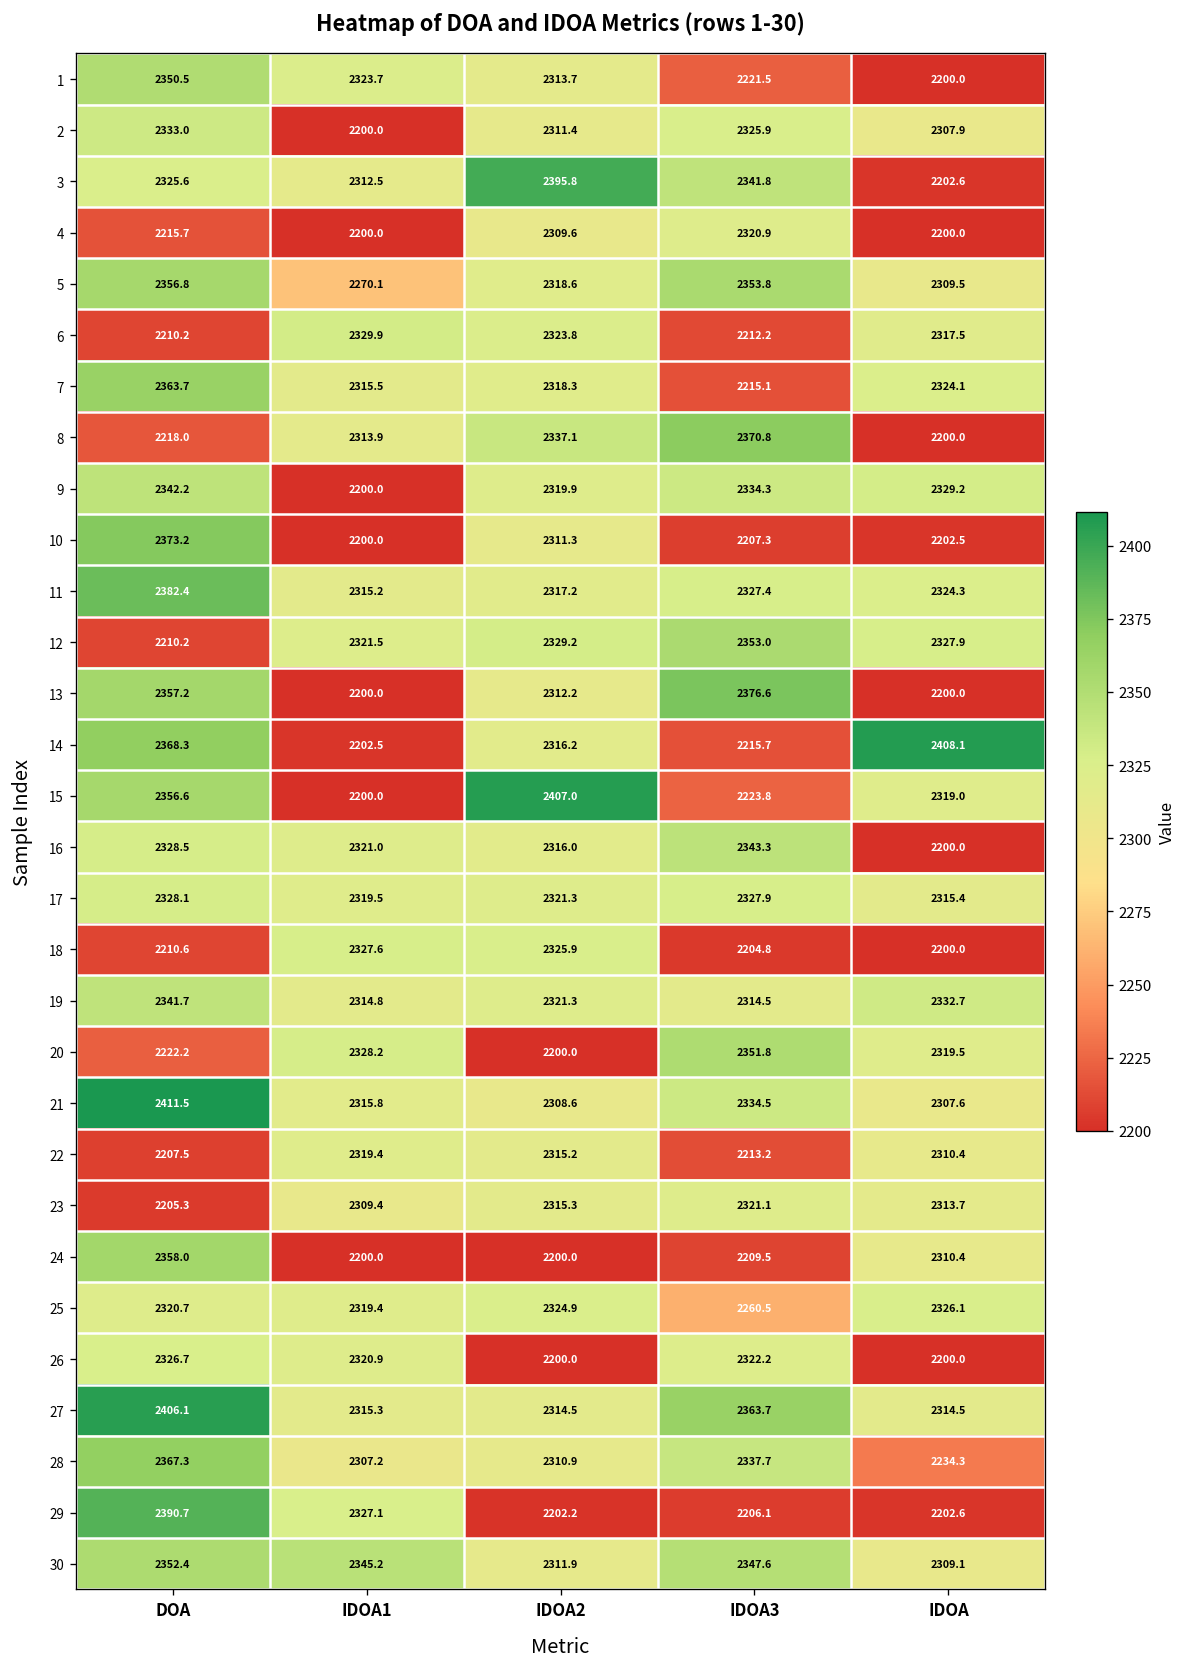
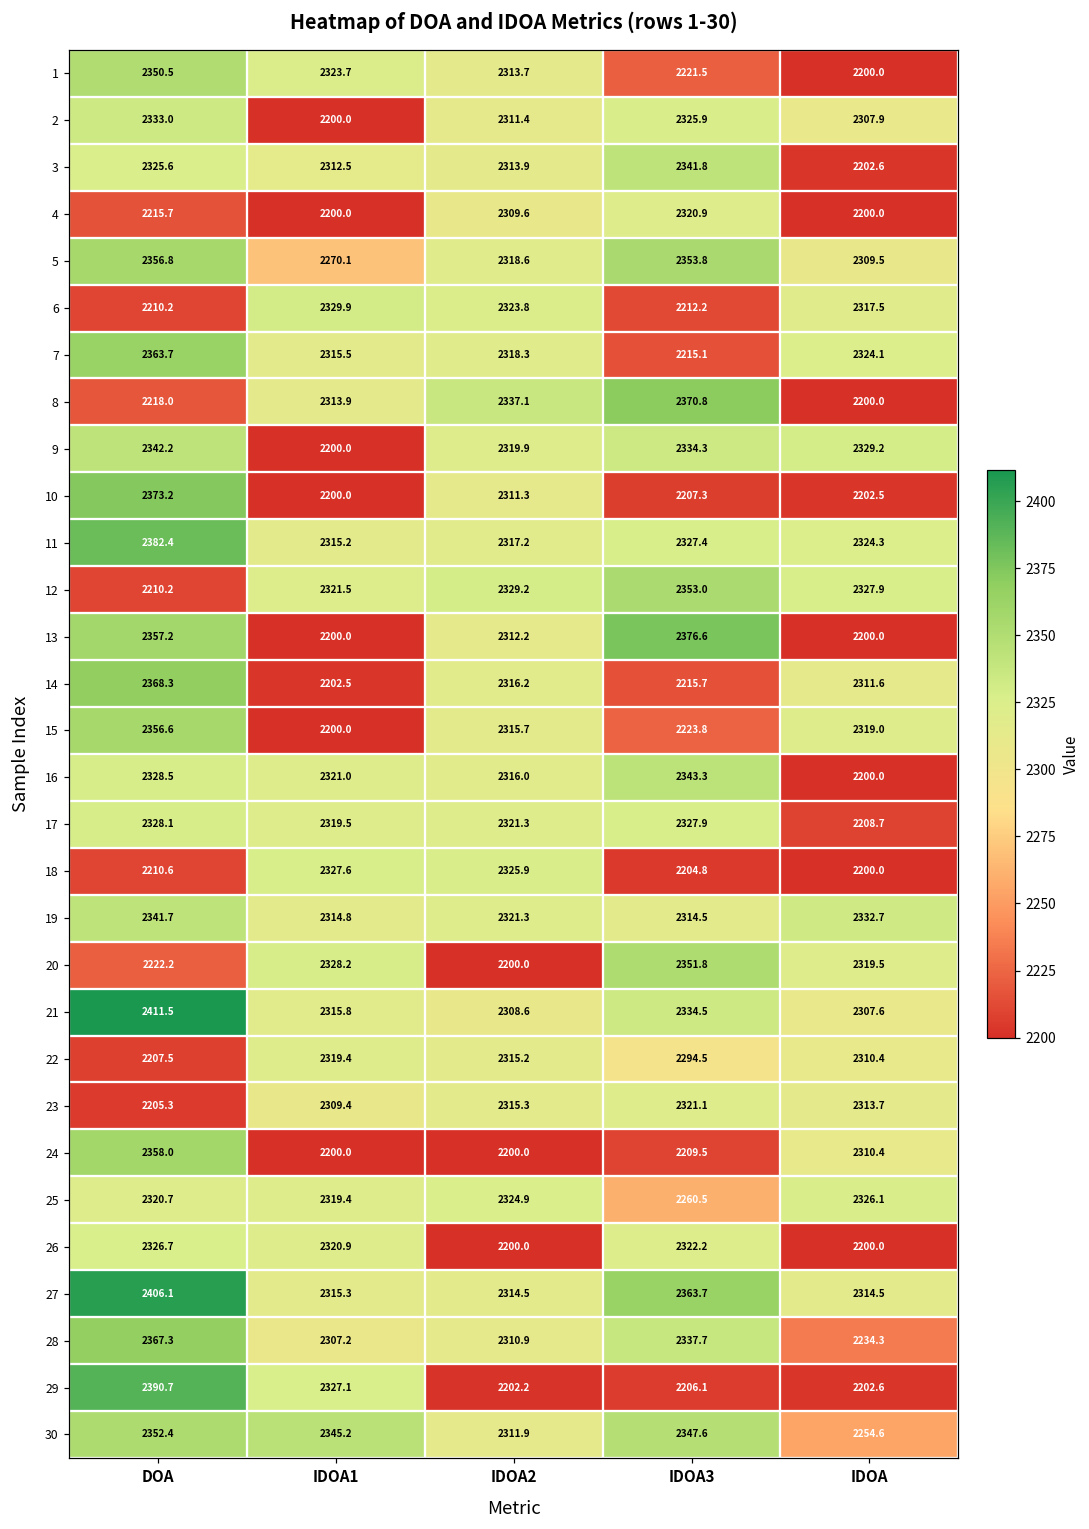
  {
    "1": {
      "DOA": 2350.5,
      "IDOA1": 2323.7,
      "IDOA2": 2313.7,
      "IDOA3": 2221.5,
      "IDOA": 2200.0
    },
    "2": {
      "DOA": 2333.0,
      "IDOA1": 2200.0,
      "IDOA2": 2311.4,
      "IDOA3": 2325.9,
      "IDOA": 2307.9
    },
    "3": {
      "DOA": 2325.6,
      "IDOA1": 2312.5,
-     "IDOA2": 2395.8,
+     "IDOA2": 2313.9,
      "IDOA3": 2341.8,
      "IDOA": 2202.6
    },
    "4": {
      "DOA": 2215.7,
      "IDOA1": 2200.0,
      "IDOA2": 2309.6,
      "IDOA3": 2320.9,
      "IDOA": 2200.0
    },
    "5": {
      "DOA": 2356.8,
      "IDOA1": 2270.1,
      "IDOA2": 2318.6,
      "IDOA3": 2353.8,
      "IDOA": 2309.5
    },
    "6": {
      "DOA": 2210.2,
      "IDOA1": 2329.9,
      "IDOA2": 2323.8,
      "IDOA3": 2212.2,
      "IDOA": 2317.5
    },
    "7": {
      "DOA": 2363.7,
      "IDOA1": 2315.5,
      "IDOA2": 2318.3,
      "IDOA3": 2215.1,
      "IDOA": 2324.1
    },
    "8": {
      "DOA": 2218.0,
      "IDOA1": 2313.9,
      "IDOA2": 2337.1,
      "IDOA3": 2370.8,
      "IDOA": 2200.0
    },
    "9": {
      "DOA": 2342.2,
      "IDOA1": 2200.0,
      "IDOA2": 2319.9,
      "IDOA3": 2334.3,
      "IDOA": 2329.2
    },
    "10": {
      "DOA": 2373.2,
      "IDOA1": 2200.0,
      "IDOA2": 2311.3,
      "IDOA3": 2207.3,
      "IDOA": 2202.5
    },
    "11": {
      "DOA": 2382.4,
      "IDOA1": 2315.2,
      "IDOA2": 2317.2,
      "IDOA3": 2327.4,
      "IDOA": 2324.3
    },
    "12": {
      "DOA": 2210.2,
      "IDOA1": 2321.5,
      "IDOA2": 2329.2,
      "IDOA3": 2353.0,
      "IDOA": 2327.9
    },
    "13": {
      "DOA": 2357.2,
      "IDOA1": 2200.0,
      "IDOA2": 2312.2,
      "IDOA3": 2376.6,
      "IDOA": 2200.0
    },
    "14": {
      "DOA": 2368.3,
      "IDOA1": 2202.5,
      "IDOA2": 2316.2,
      "IDOA3": 2215.7,
-     "IDOA": 2408.1
+     "IDOA": 2311.6
    },
    "15": {
      "DOA": 2356.6,
      "IDOA1": 2200.0,
-     "IDOA2": 2407.0,
+     "IDOA2": 2315.7,
      "IDOA3": 2223.8,
      "IDOA": 2319.0
    },
    "16": {
      "DOA": 2328.5,
      "IDOA1": 2321.0,
      "IDOA2": 2316.0,
      "IDOA3": 2343.3,
      "IDOA": 2200.0
    },
    "17": {
      "DOA": 2328.1,
      "IDOA1": 2319.5,
      "IDOA2": 2321.3,
      "IDOA3": 2327.9,
-     "IDOA": 2315.4
+     "IDOA": 2208.7
    },
    "18": {
      "DOA": 2210.6,
      "IDOA1": 2327.6,
      "IDOA2": 2325.9,
      "IDOA3": 2204.8,
      "IDOA": 2200.0
    },
    "19": {
      "DOA": 2341.7,
      "IDOA1": 2314.8,
      "IDOA2": 2321.3,
      "IDOA3": 2314.5,
      "IDOA": 2332.7
    },
    "20": {
      "DOA": 2222.2,
      "IDOA1": 2328.2,
      "IDOA2": 2200.0,
      "IDOA3": 2351.8,
      "IDOA": 2319.5
    },
    "21": {
      "DOA": 2411.5,
      "IDOA1": 2315.8,
      "IDOA2": 2308.6,
      "IDOA3": 2334.5,
      "IDOA": 2307.6
    },
    "22": {
      "DOA": 2207.5,
      "IDOA1": 2319.4,
      "IDOA2": 2315.2,
-     "IDOA3": 2213.2,
+     "IDOA3": 2294.5,
      "IDOA": 2310.4
    },
    "23": {
      "DOA": 2205.3,
      "IDOA1": 2309.4,
      "IDOA2": 2315.3,
      "IDOA3": 2321.1,
      "IDOA": 2313.7
    },
    "24": {
      "DOA": 2358.0,
      "IDOA1": 2200.0,
      "IDOA2": 2200.0,
      "IDOA3": 2209.5,
      "IDOA": 2310.4
    },
    "25": {
      "DOA": 2320.7,
      "IDOA1": 2319.4,
      "IDOA2": 2324.9,
      "IDOA3": 2260.5,
      "IDOA": 2326.1
    },
    "26": {
      "DOA": 2326.7,
      "IDOA1": 2320.9,
      "IDOA2": 2200.0,
      "IDOA3": 2322.2,
      "IDOA": 2200.0
    },
    "27": {
      "DOA": 2406.1,
      "IDOA1": 2315.3,
      "IDOA2": 2314.5,
      "IDOA3": 2363.7,
      "IDOA": 2314.5
    },
    "28": {
      "DOA": 2367.3,
      "IDOA1": 2307.2,
      "IDOA2": 2310.9,
      "IDOA3": 2337.7,
      "IDOA": 2234.3
    },
    "29": {
      "DOA": 2390.7,
      "IDOA1": 2327.1,
      "IDOA2": 2202.2,
      "IDOA3": 2206.1,
      "IDOA": 2202.6
    },
    "30": {
      "DOA": 2352.4,
      "IDOA1": 2345.2,
      "IDOA2": 2311.9,
      "IDOA3": 2347.6,
-     "IDOA": 2309.1
+     "IDOA": 2254.6
    }
  }
